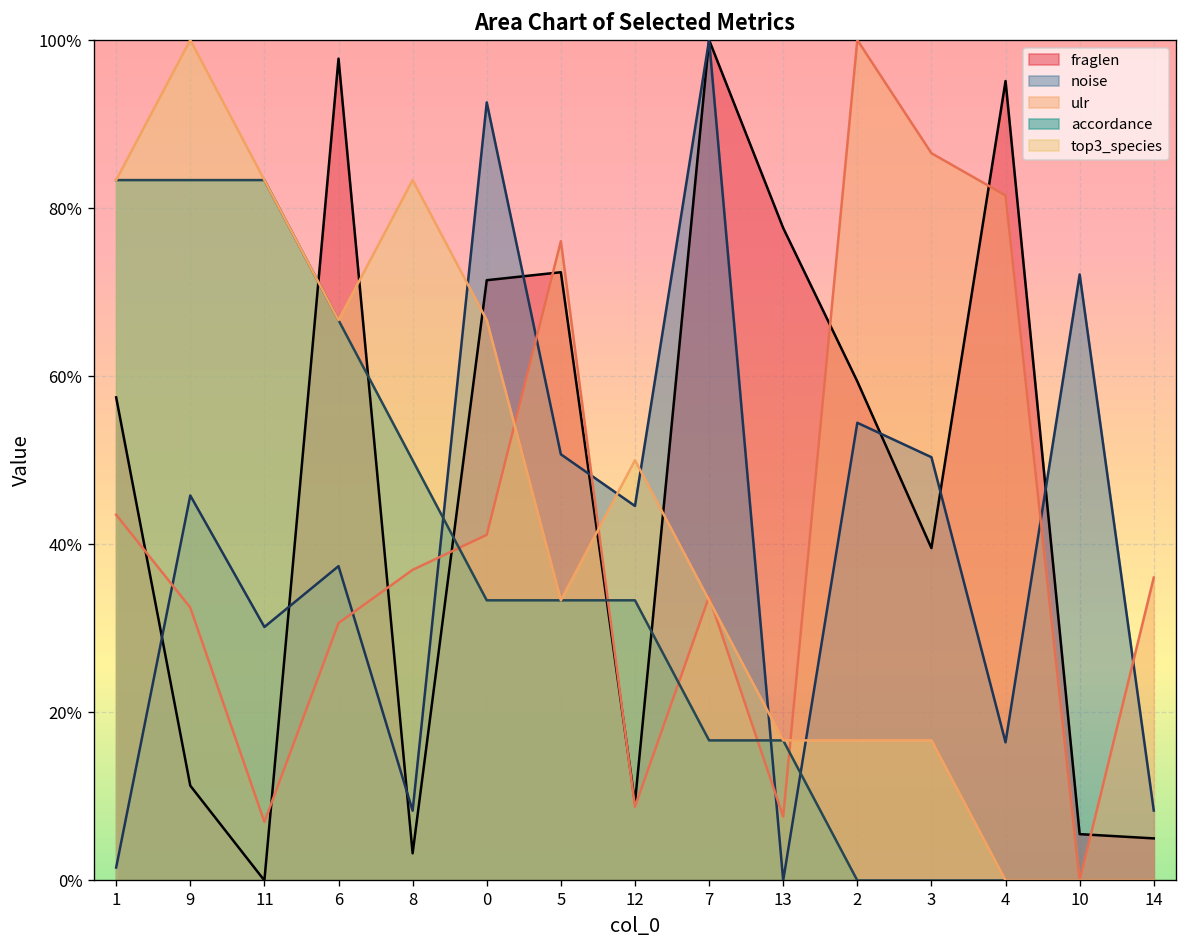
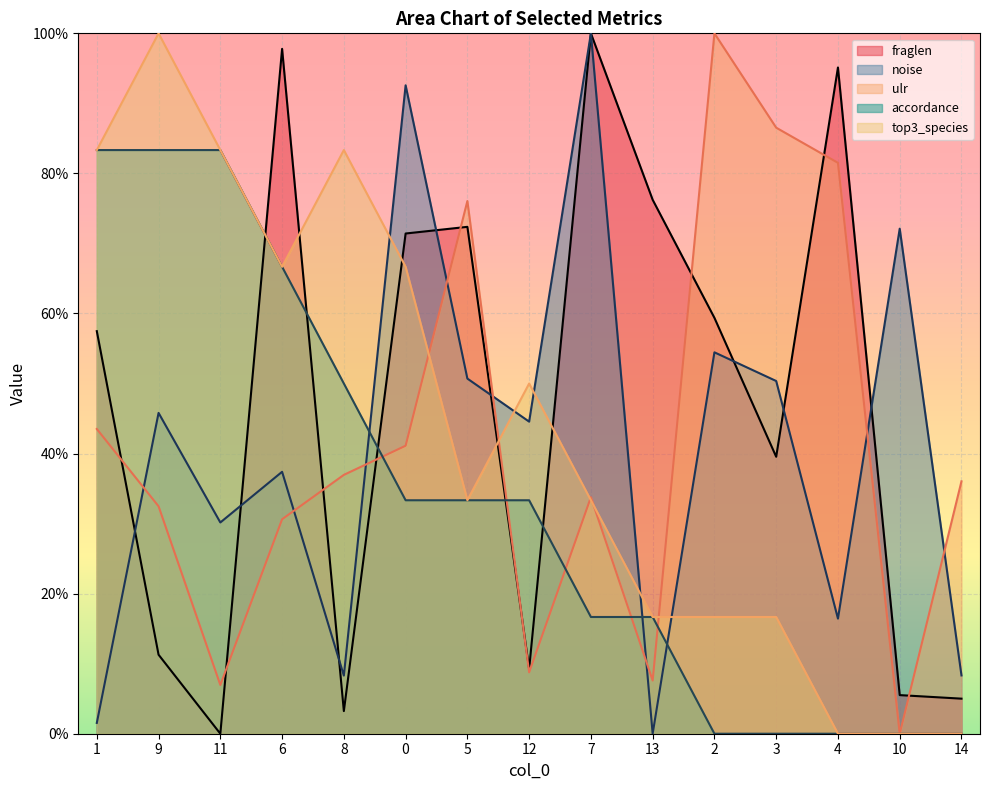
  {
    "fraglen": {
      "1": "57%",
      "9": "11%",
      "11": "0%",
      "6": "98%",
      "8": "3%",
      "0": "71%",
      "5": "72%",
      "12": "9%",
-     "13": "78%",
+     "13": "76%",
      "2": "59%",
      "3": "40%",
      "4": "95%",
      "10": "6%",
      "14": "5%"
    }
  }
